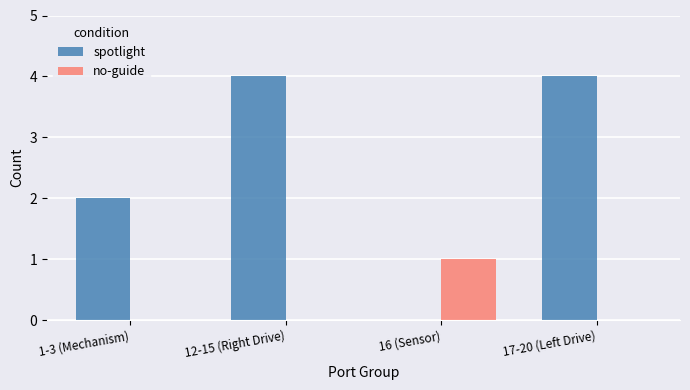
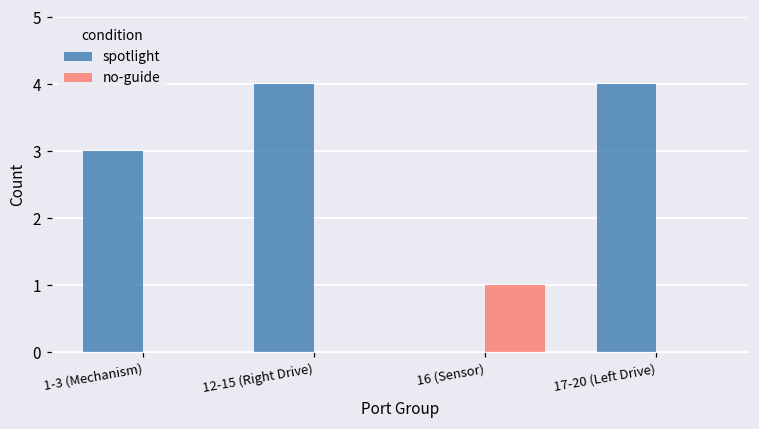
  {
    "spotlight": {
-     "1-3 (Mechanism)": 2,
+     "1-3 (Mechanism)": 3,
      "12-15 (Right Drive)": 4,
      "16 (Sensor)": 0,
      "17-20 (Left Drive)": 4
    },
    "no-guide": {
      "1-3 (Mechanism)": 0,
      "12-15 (Right Drive)": 0,
      "16 (Sensor)": 1,
      "17-20 (Left Drive)": 0
    }
  }
